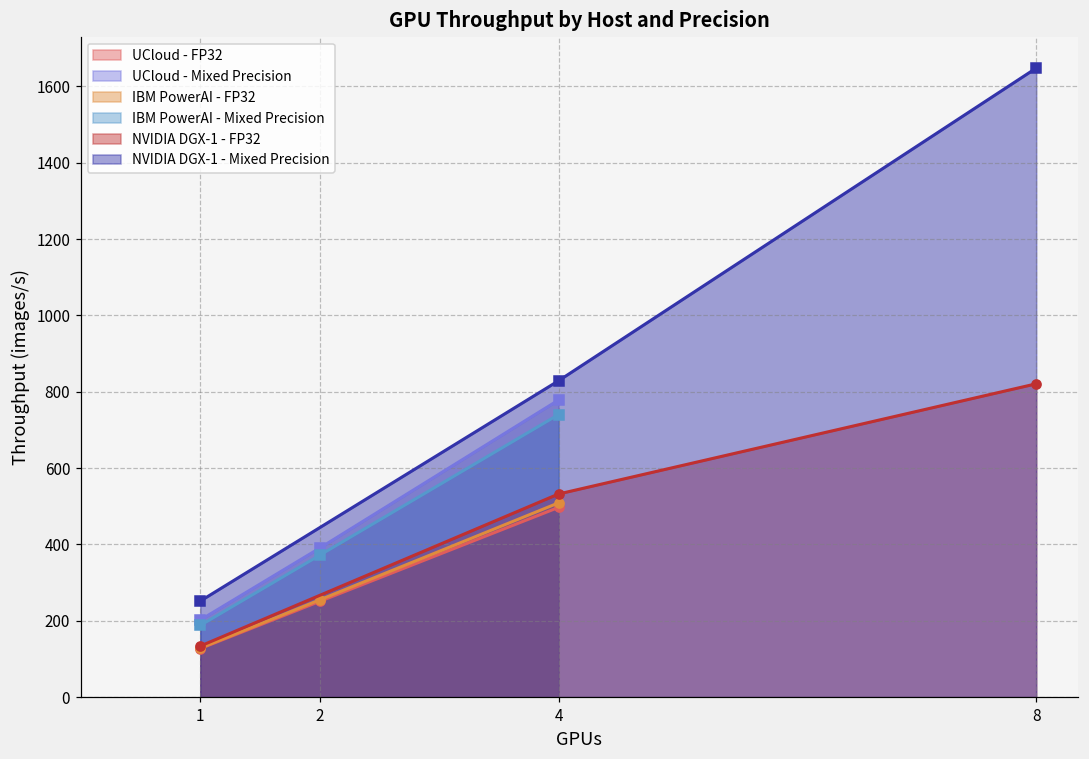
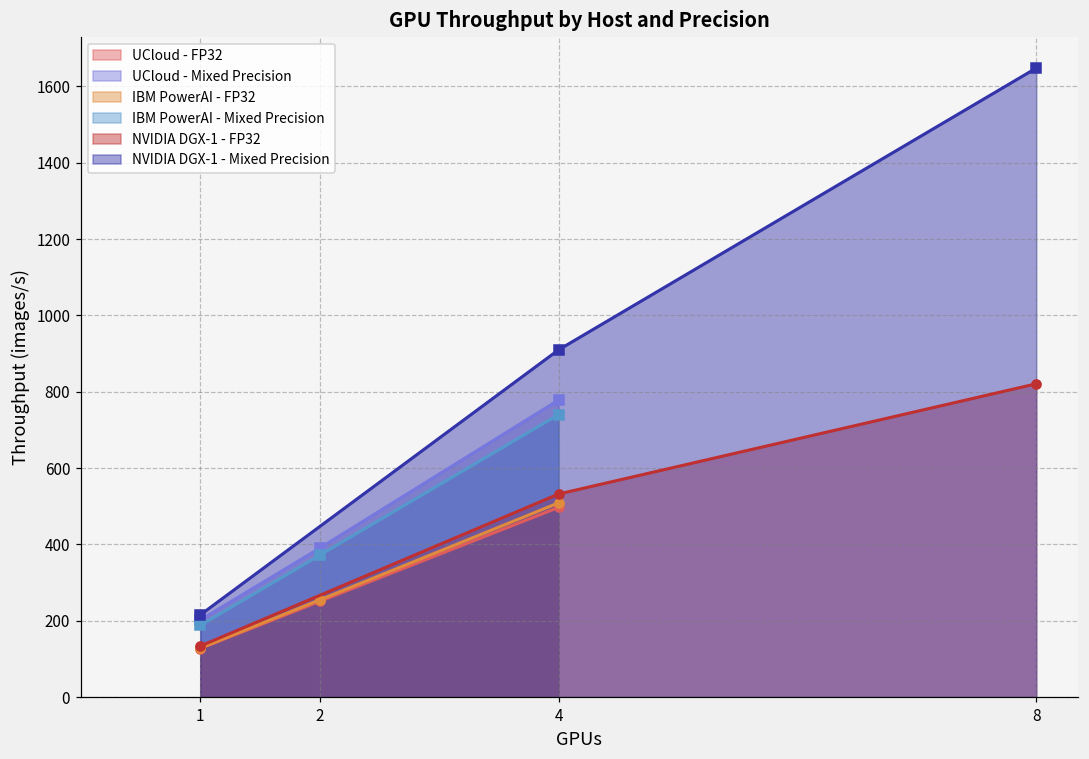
  {
    "NVIDIA DGX-1 - Mixed Precision": {
-     "1": 250,
-     "4": 830,
+     "1": 220,
+     "4": 910,
      "8": 1650
    }
  }
